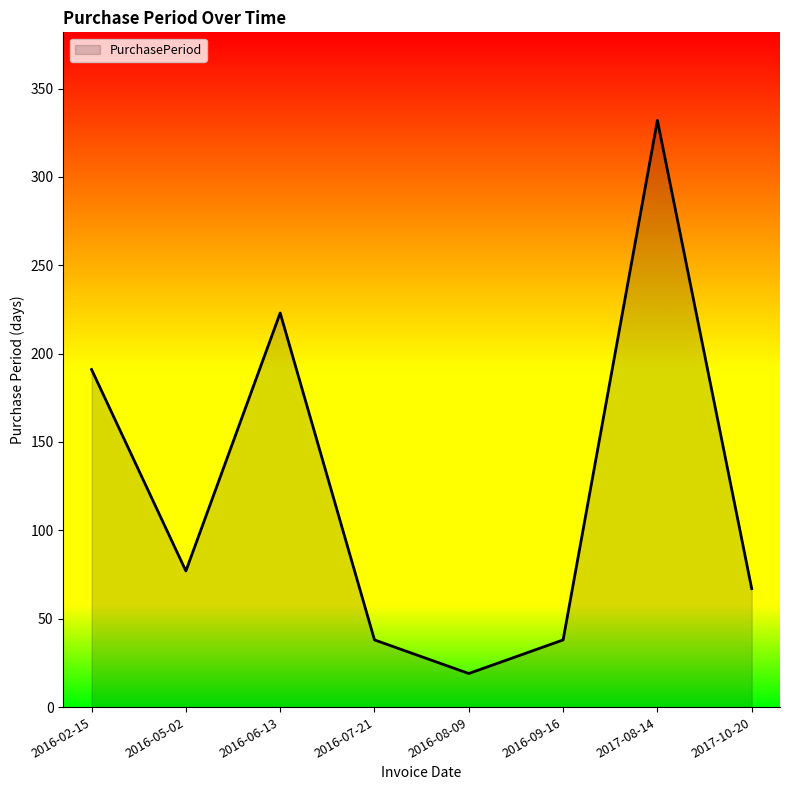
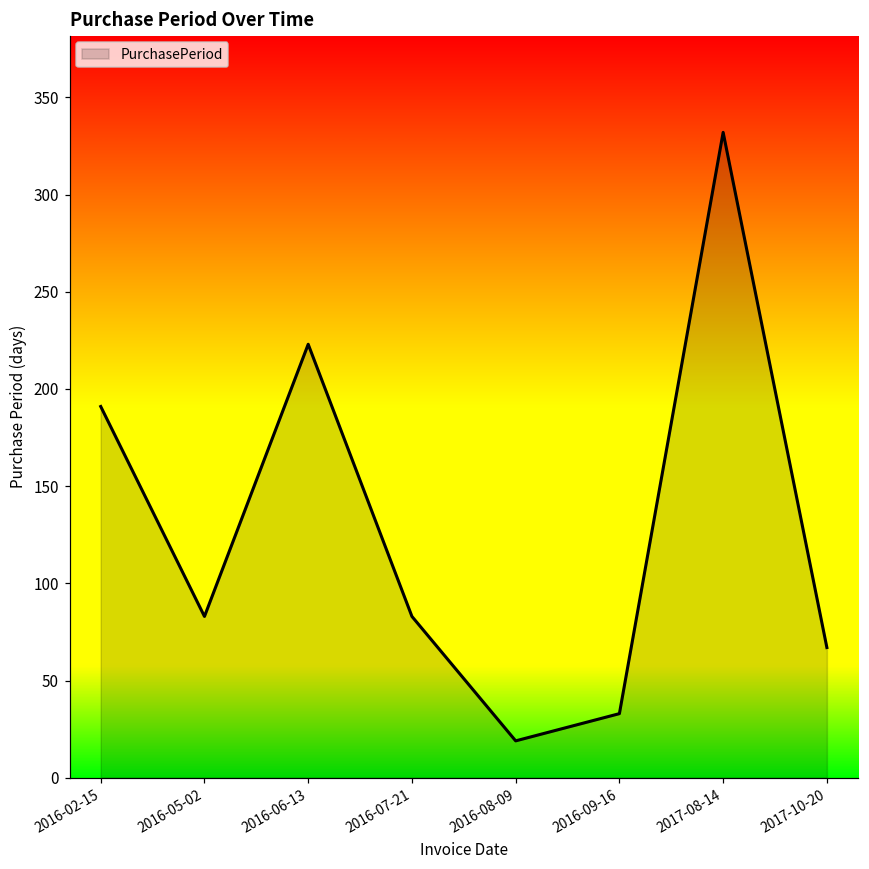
  {
    "2016-02-15": 191,
-   "2016-05-02": 77,
+   "2016-05-02": 83,
    "2016-06-13": 223,
-   "2016-07-21": 38,
+   "2016-07-21": 83,
    "2016-08-09": 19,
-   "2016-09-16": 38,
+   "2016-09-16": 33,
    "2017-08-14": 332,
    "2017-10-20": 67
  }
